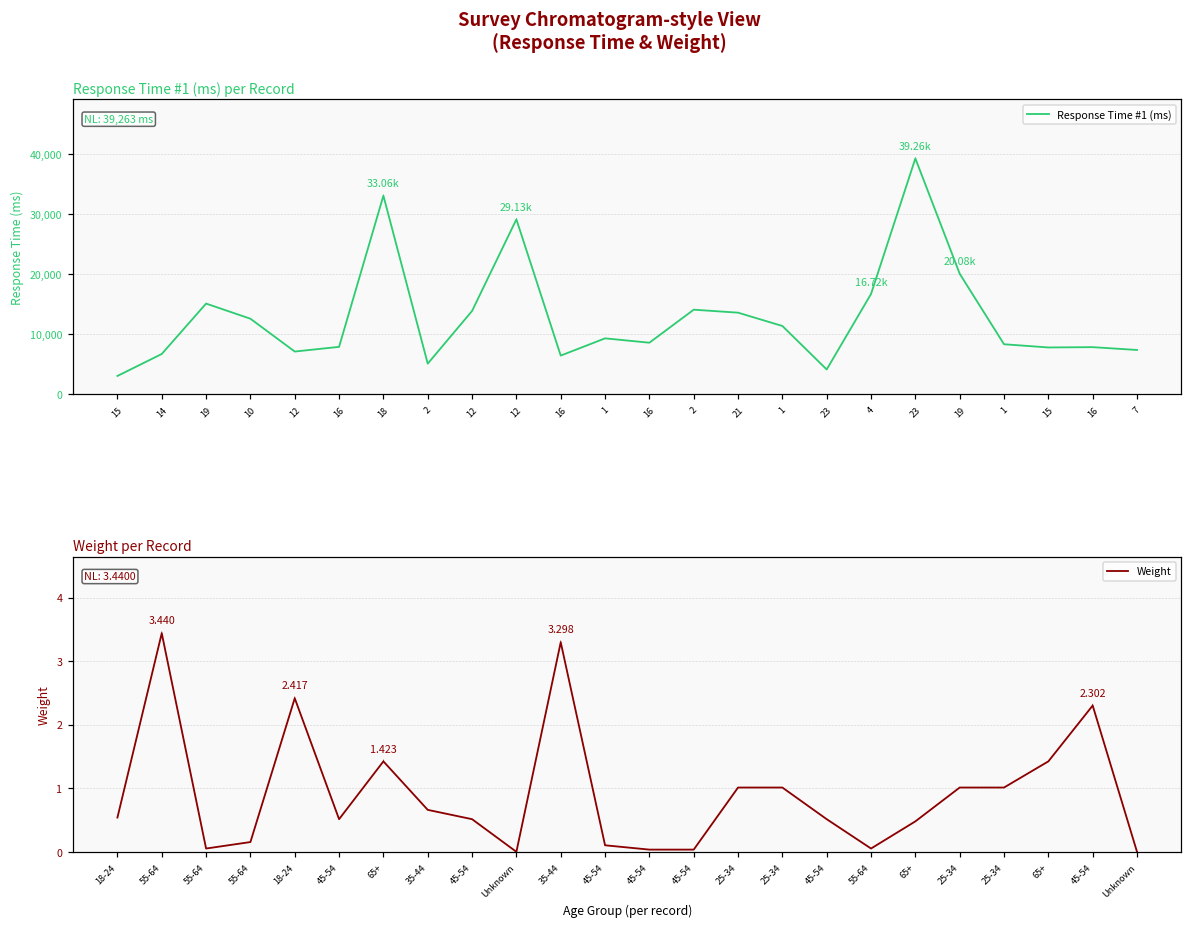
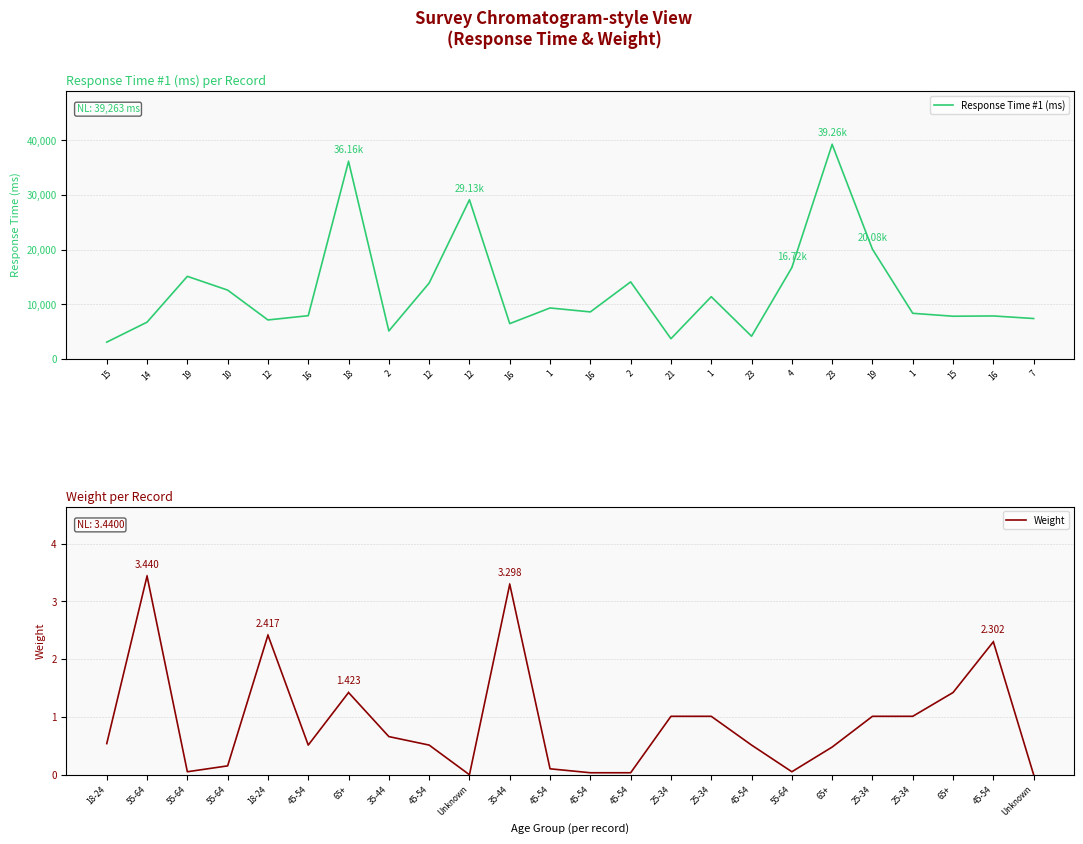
  {
    "Response Time #1 (ms) per Record": {
-     "18": "33.06k",
-     "21": "14,000",
+     "18": "36.16k",
+     "21": "4,000",
      "4": "16.72k"
    }
  }
